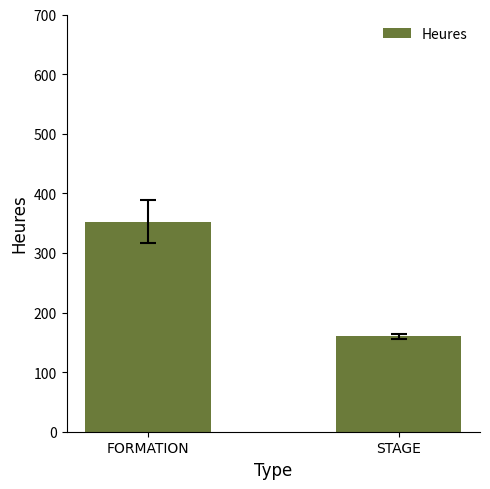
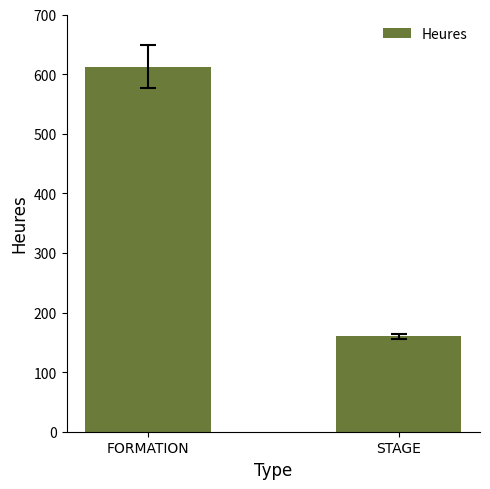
  {
    "Heures": {
-     "FORMATION": 350,
+     "FORMATION": 610,
      "STAGE": 160
    }
  }
